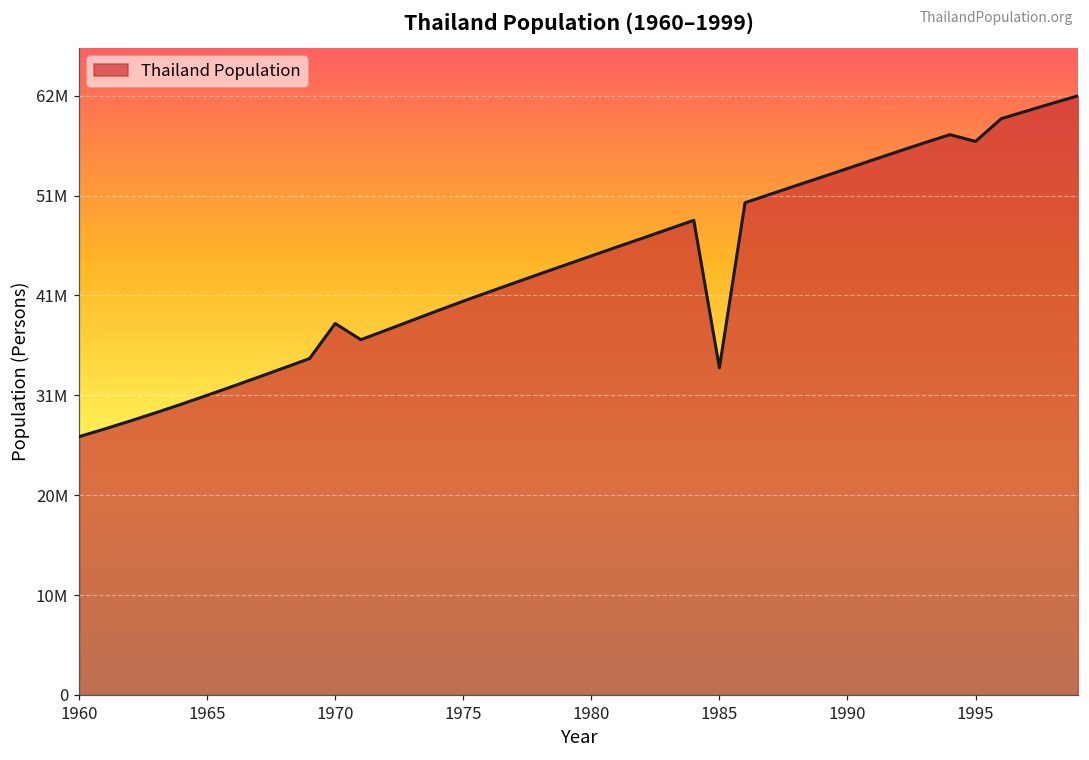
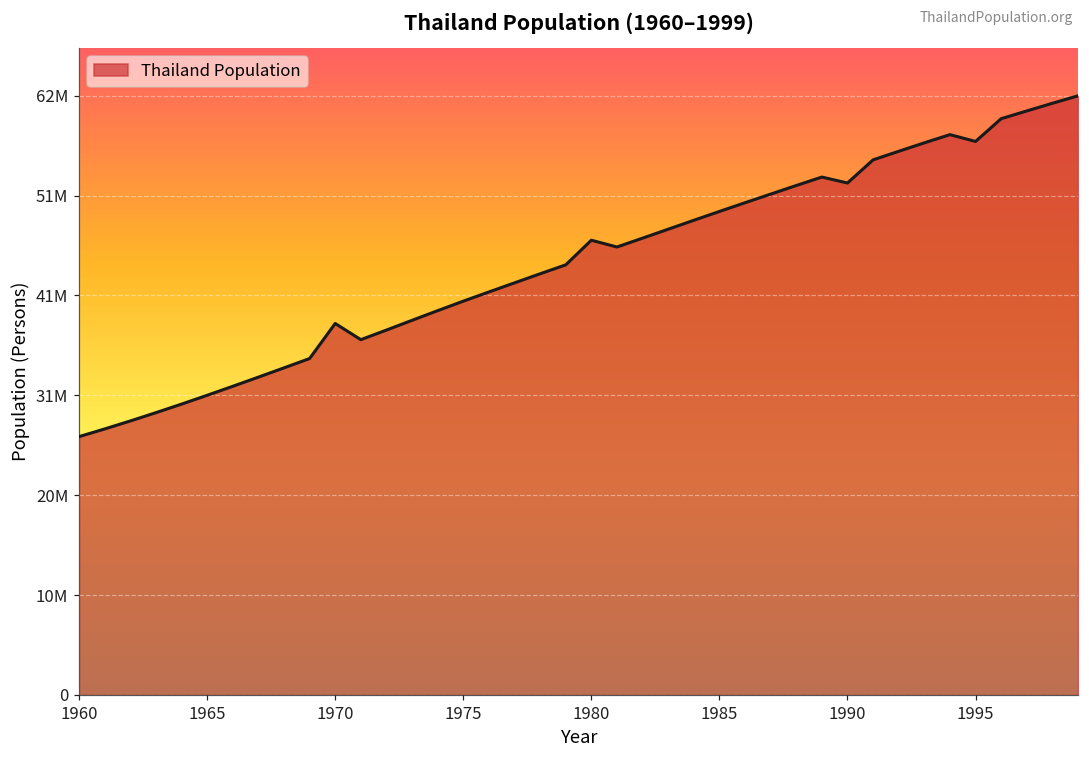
  {
    "1960": 27000000,
    "1965": 31000000,
    "1970": 39000000,
    "1975": 41000000,
-   "1980": 46000000,
-   "1985": 34000000,
-   "1990": 55000000,
+   "1980": 47000000,
+   "1985": 50000000,
+   "1990": 53000000,
    "1995": 58000000
  }
